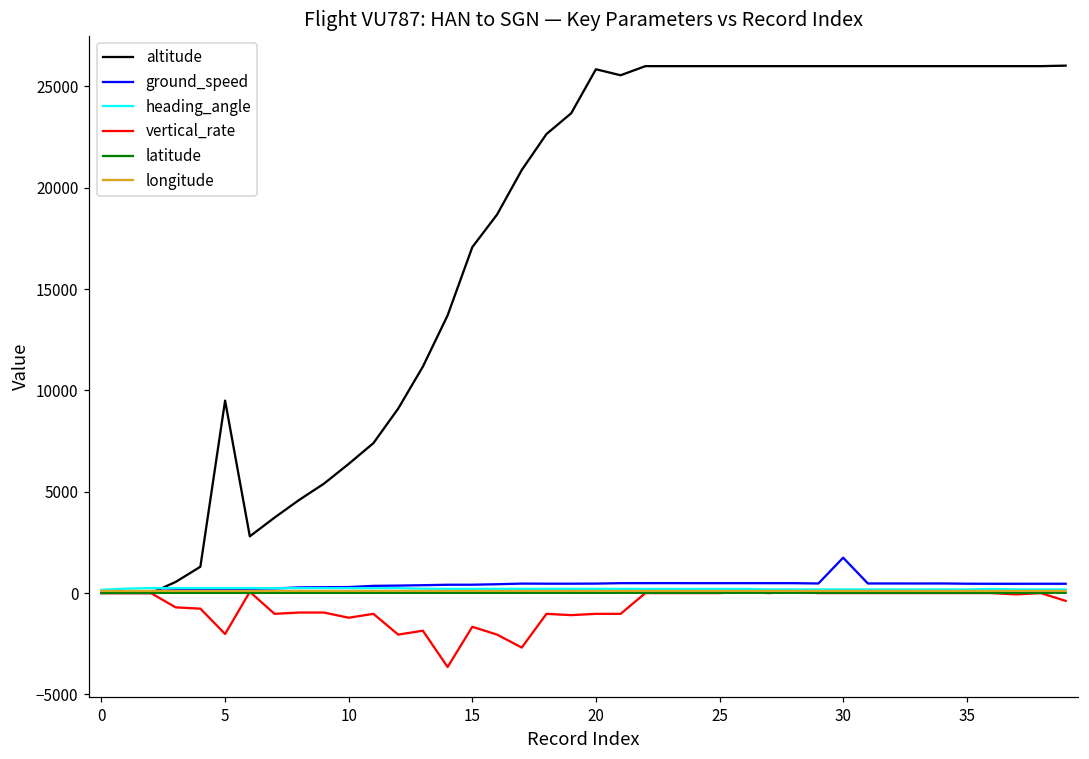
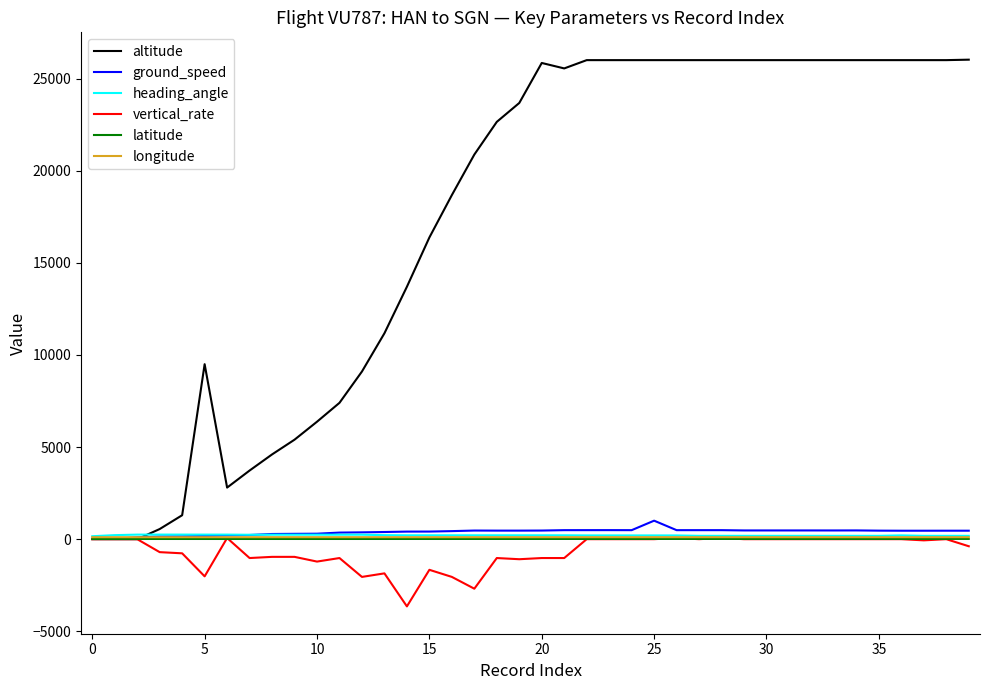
  {
    "altitude": {
      "5": 9500,
      "10": 6400,
-     "15": 17100,
+     "15": 16400,
      "20": 25800,
      "25": 26000,
      "30": 26000,
      "35": 26000
    },
    "ground_speed": {
      "15": 400,
      "20": 500,
-     "25": 500,
-     "30": 1700,
+     "25": 1000,
+     "30": 500,
      "35": 500
    },
    "vertical_rate": {
      "5": -2000,
      "10": -1200,
      "15": -1700,
      "20": -1000
    }
  }
